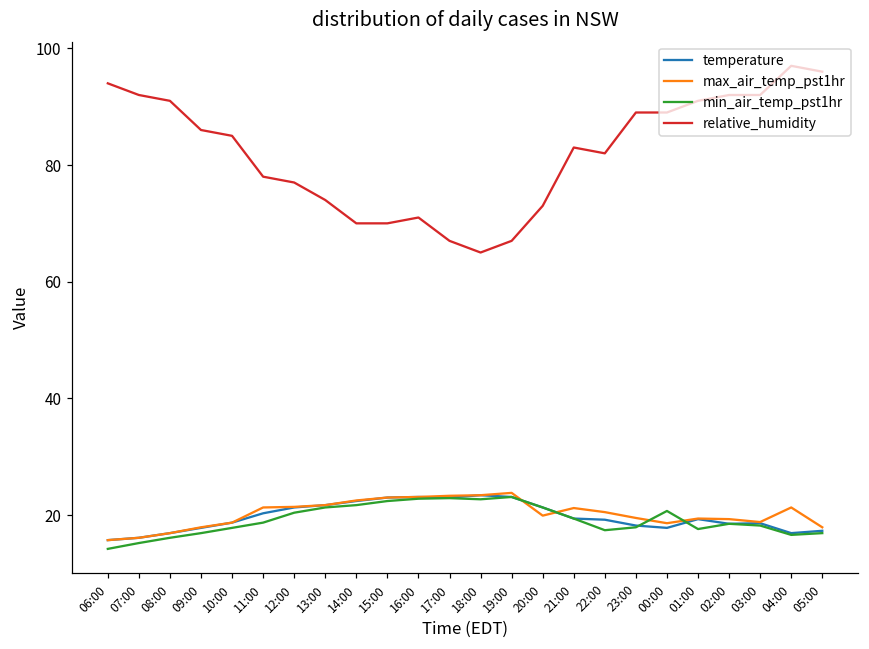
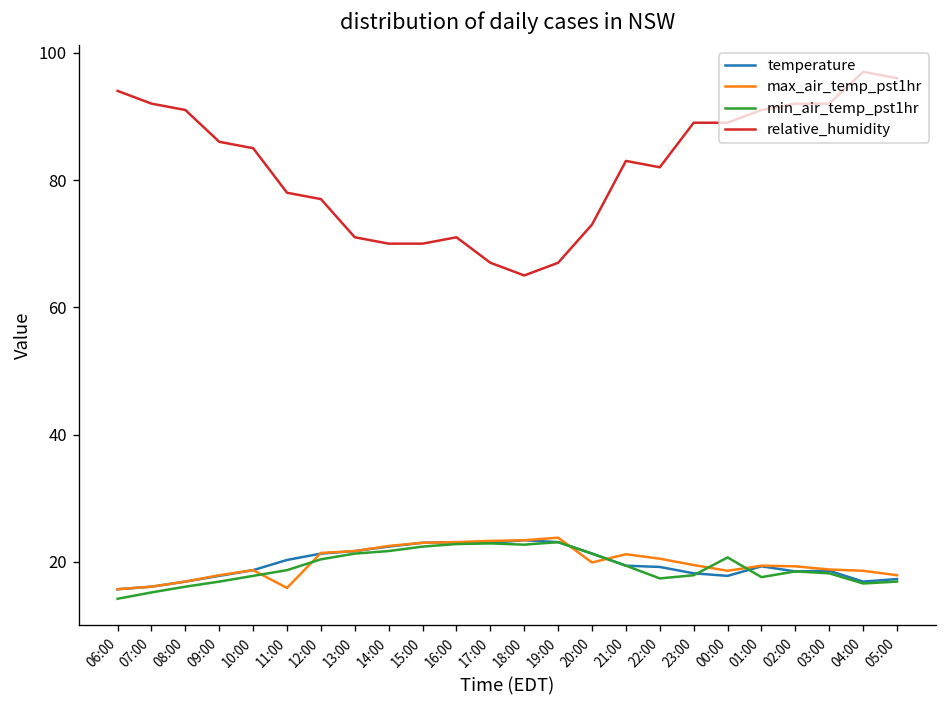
  {
    "temperature": {
      "11:00": 20,
      "22:00": 19,
      "00:00": 18
    },
    "max_air_temp_pst1hr": {
-     "11:00": 21,
+     "11:00": 16,
      "19:00": 24,
      "20:00": 20,
      "21:00": 21,
      "22:00": 21,
      "23:00": 20,
      "00:00": 19,
      "02:00": 19,
-     "04:00": 21,
+     "04:00": 19,
      "05:00": 18
    },
    "min_air_temp_pst1hr": {
      "06:00": 14,
      "07:00": 15,
      "08:00": 16,
      "09:00": 17,
      "10:00": 18,
      "11:00": 19,
      "12:00": 20,
      "14:00": 22,
      "15:00": 22,
      "18:00": 23,
      "22:00": 17,
      "00:00": 21,
      "01:00": 18
    },
    "relative_humidity": {
      "06:00": 94,
      "07:00": 92,
      "08:00": 91,
      "09:00": 86,
      "10:00": 85,
      "11:00": 78,
      "12:00": 77,
-     "13:00": 74,
+     "13:00": 71,
      "14:00": 70,
      "15:00": 70,
      "16:00": 71,
      "17:00": 67,
      "18:00": 65,
      "19:00": 67,
      "20:00": 73,
      "21:00": 83,
      "22:00": 82,
      "23:00": 89
    }
  }
